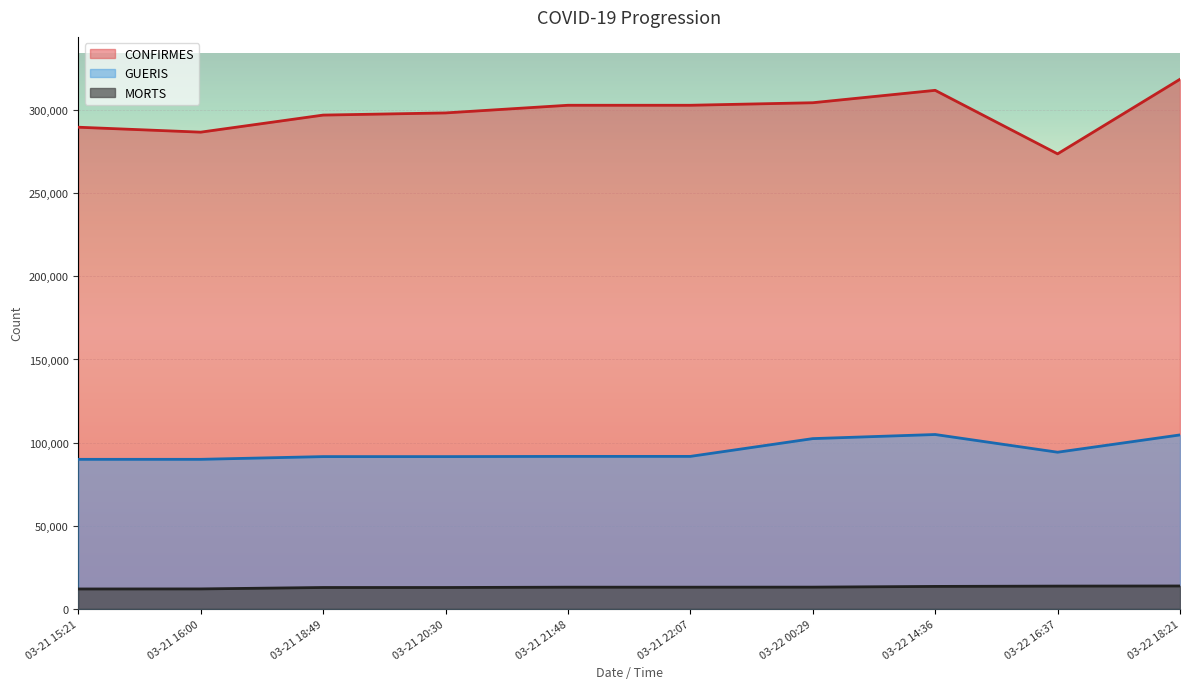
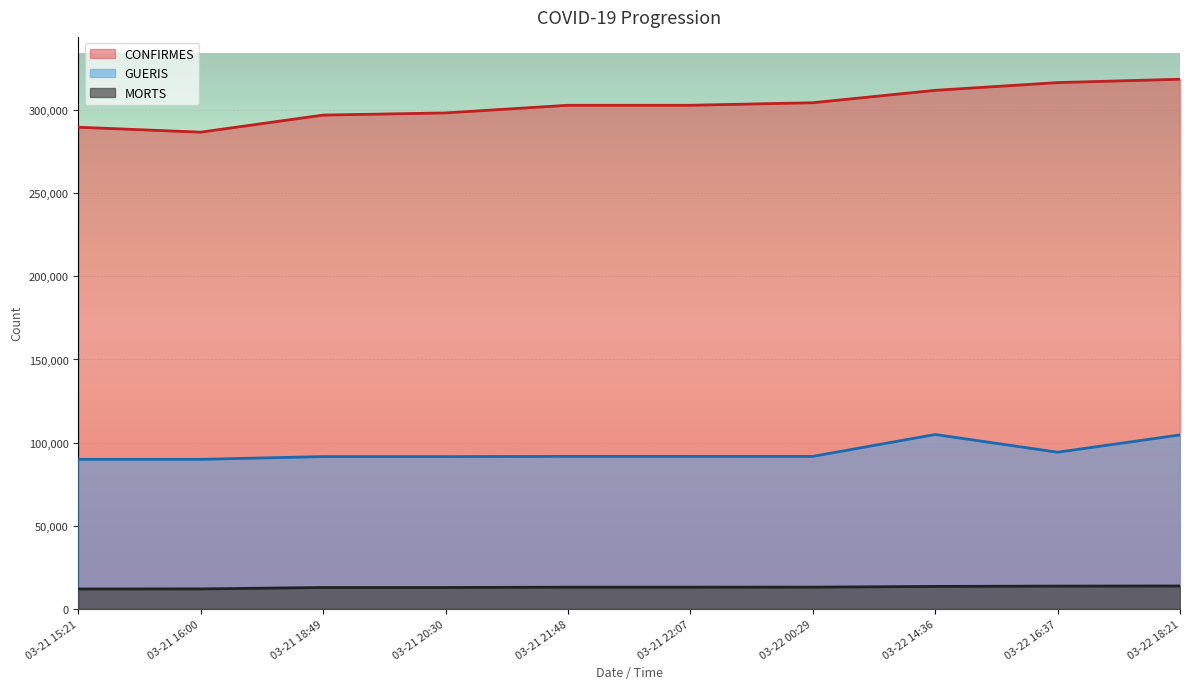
  {
    "CONFIRMES": {
      "03-21 15:21": "290,000",
      "03-21 16:00": "287,000",
      "03-21 18:49": "297,000",
      "03-21 20:30": "298,000",
      "03-21 21:48": "303,000",
      "03-21 22:07": "303,000",
      "03-22 00:29": "305,000",
      "03-22 14:36": "312,000",
-     "03-22 16:37": "274,000",
+     "03-22 16:37": "317,000",
      "03-22 18:21": "319,000"
    },
    "GUERIS": {
      "03-21 15:21": "90,000",
      "03-21 16:00": "90,000",
      "03-21 18:49": "92,000",
      "03-21 20:30": "92,000",
      "03-21 21:48": "92,000",
      "03-21 22:07": "92,000",
-     "03-22 00:29": "102,000",
+     "03-22 00:29": "92,000",
      "03-22 14:36": "105,000",
      "03-22 16:37": "94,000",
      "03-22 18:21": "105,000"
    },
    "MORTS": {
      "03-21 15:21": "12,000",
      "03-21 16:00": "12,000",
      "03-21 18:49": "13,000",
      "03-21 20:30": "13,000",
      "03-21 21:48": "13,000",
      "03-21 22:07": "13,000",
      "03-22 00:29": "13,000",
      "03-22 14:36": "13,000",
      "03-22 16:37": "14,000",
      "03-22 18:21": "14,000"
    }
  }
